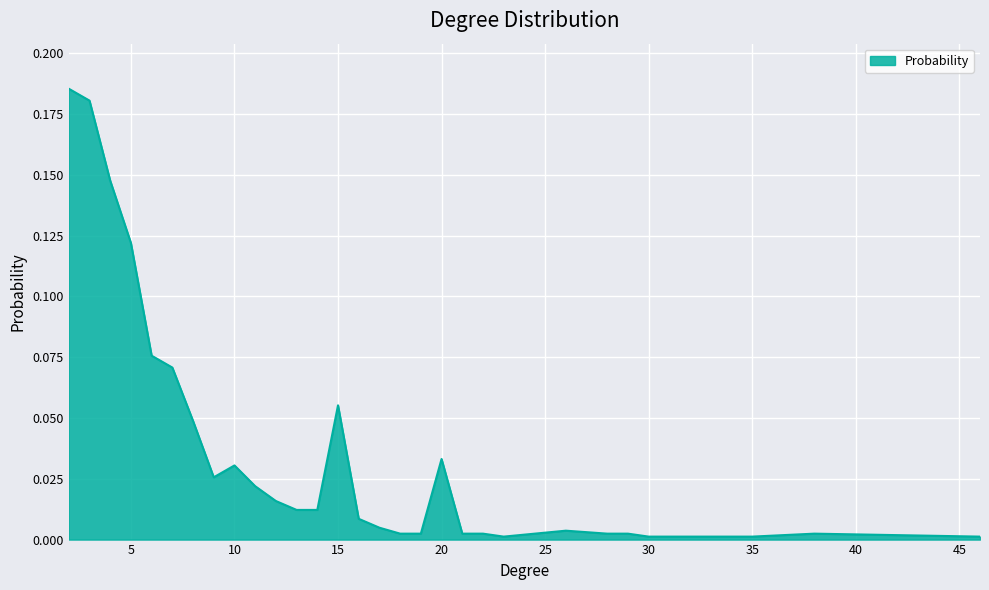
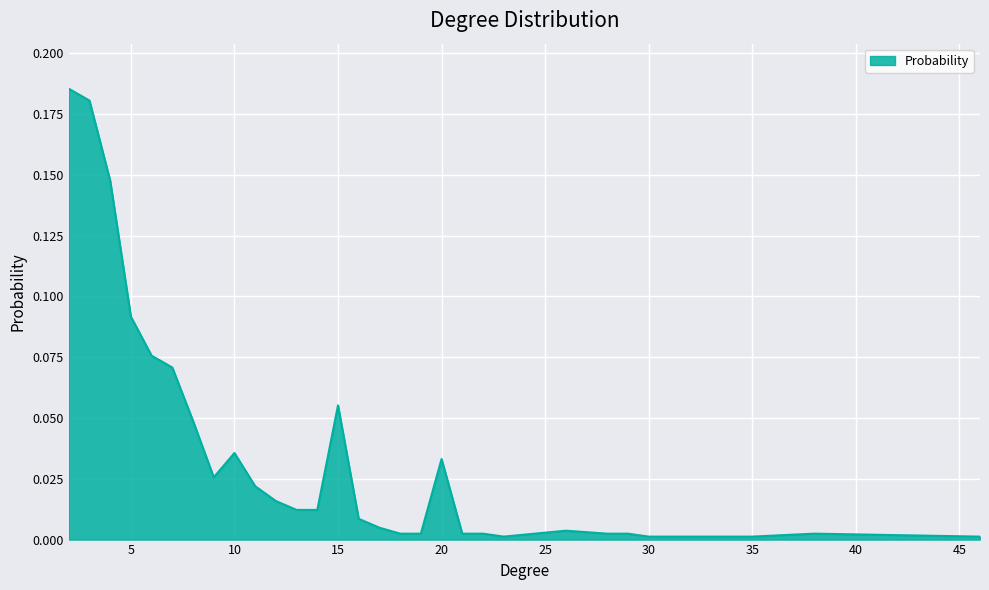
  {
-   "5": 0.122,
-   "10": 0.030,
+   "5": 0.092,
+   "10": 0.036,
    "15": 0.055,
    "20": 0.033,
    "30": 0.001,
    "35": 0.001
  }
